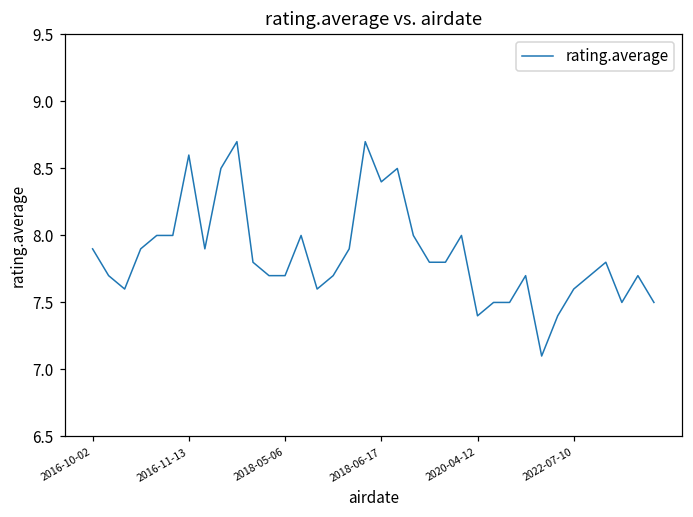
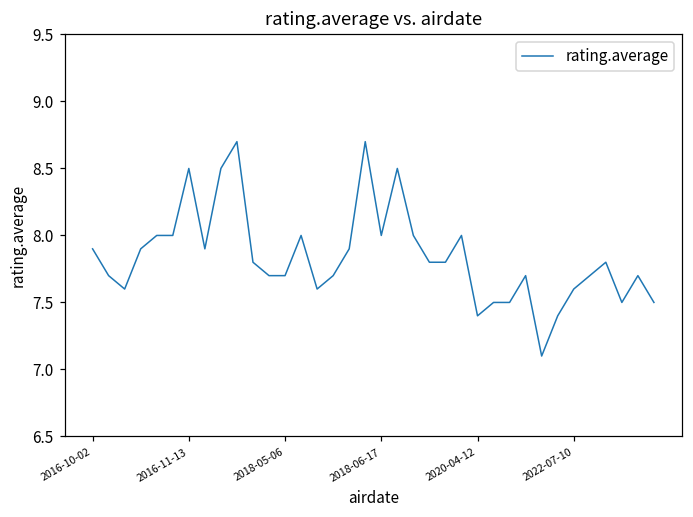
  {
    "2016-10-02": 7.9,
-   "2016-11-13": 8.6,
+   "2016-11-13": 8.5,
    "2018-05-06": 7.7,
-   "2018-06-17": 8.4,
+   "2018-06-17": 8.0,
    "2020-04-12": 7.4,
    "2022-07-10": 7.6
  }
